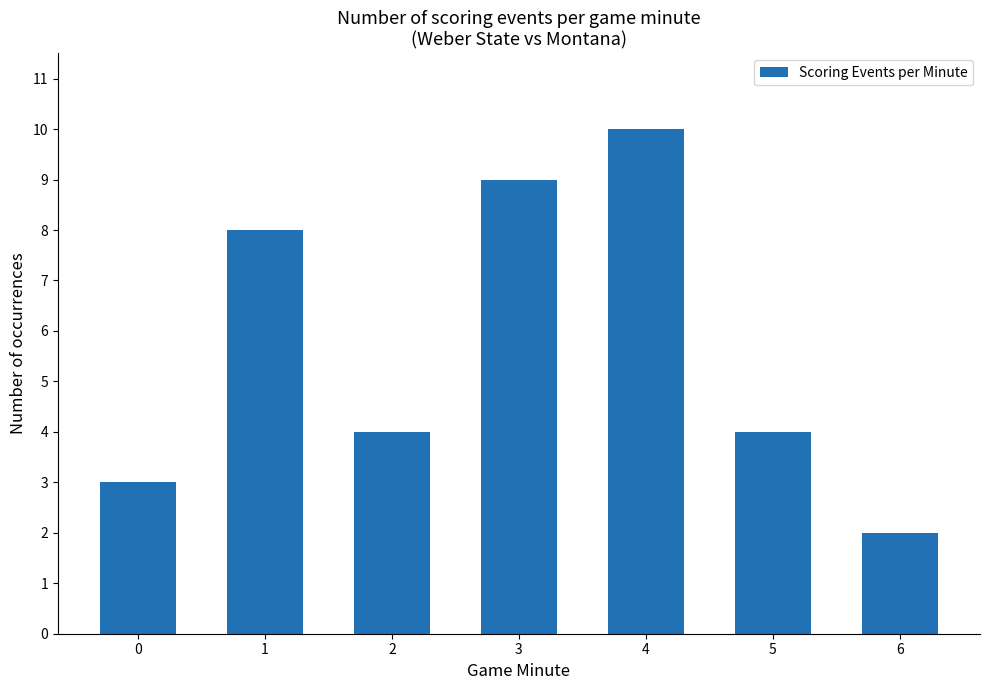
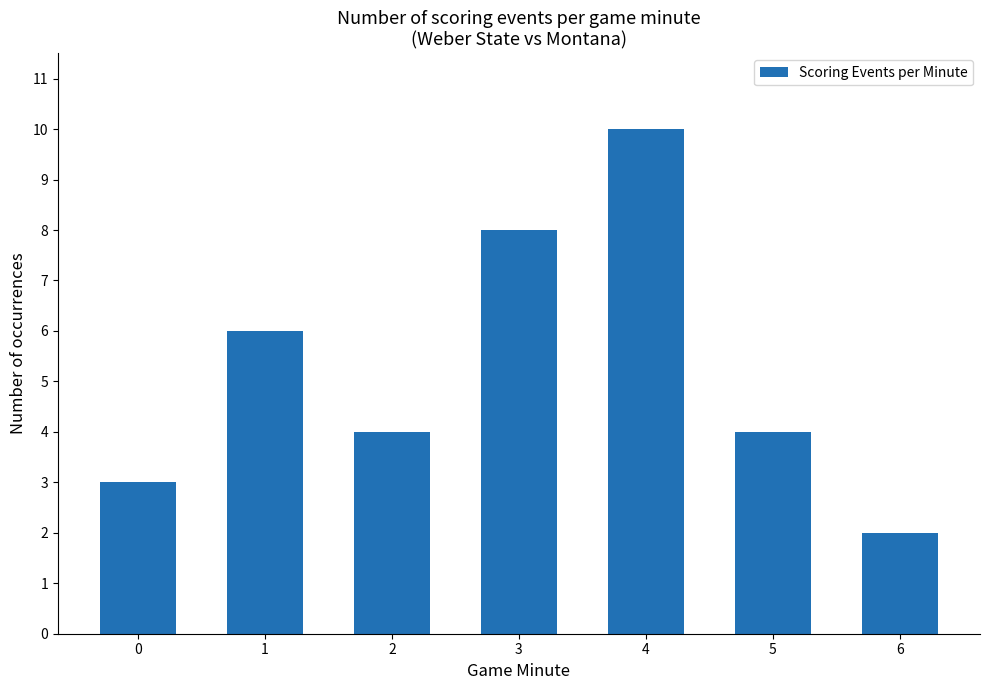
  {
    "0": 3,
-   "1": 8,
+   "1": 6,
    "2": 4,
-   "3": 9,
+   "3": 8,
    "4": 10,
    "5": 4,
    "6": 2
  }
